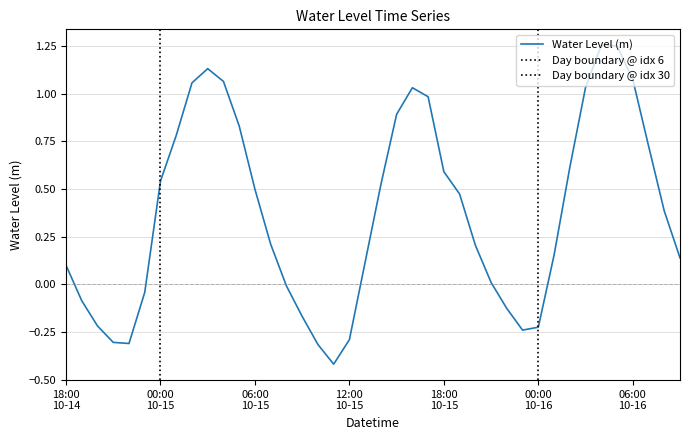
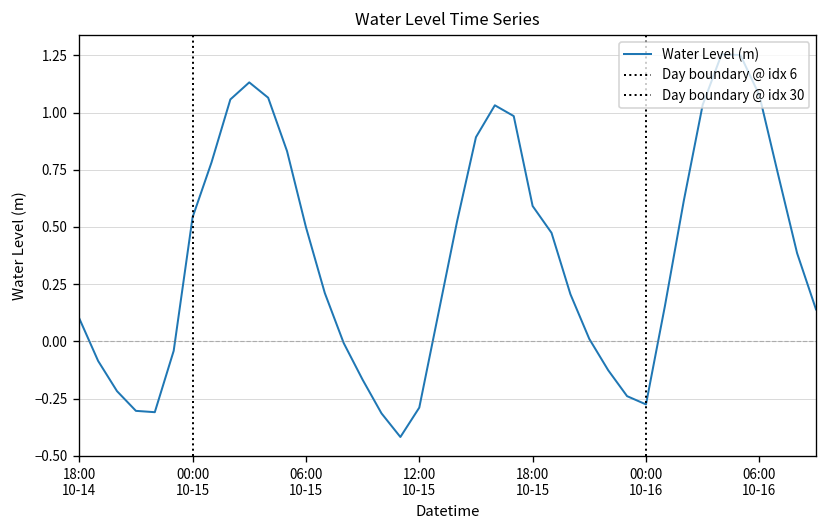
  {
    "18:00 10-14": 0.10,
    "00:00 10-15": 0.54,
    "06:00 10-15": 0.50,
    "12:00 10-15": -0.29,
    "18:00 10-15": 0.59,
-   "00:00 10-16": -0.22
+   "00:00 10-16": -0.28
  }
